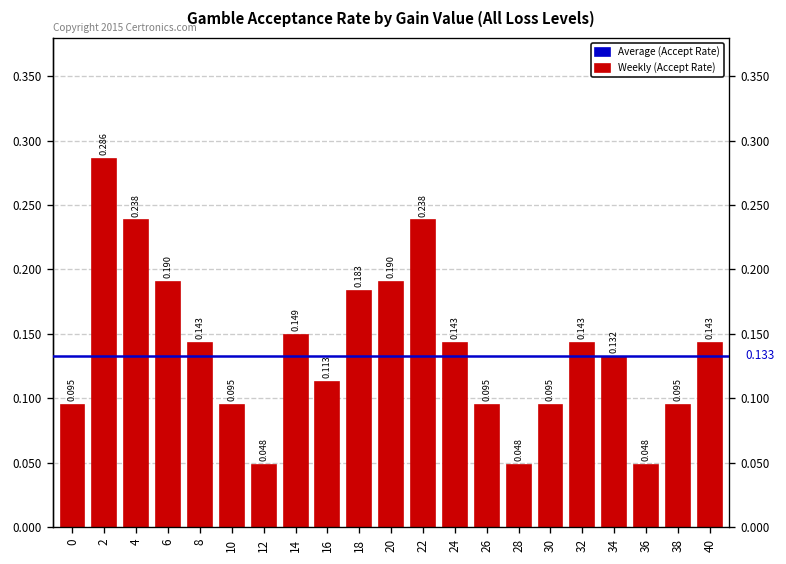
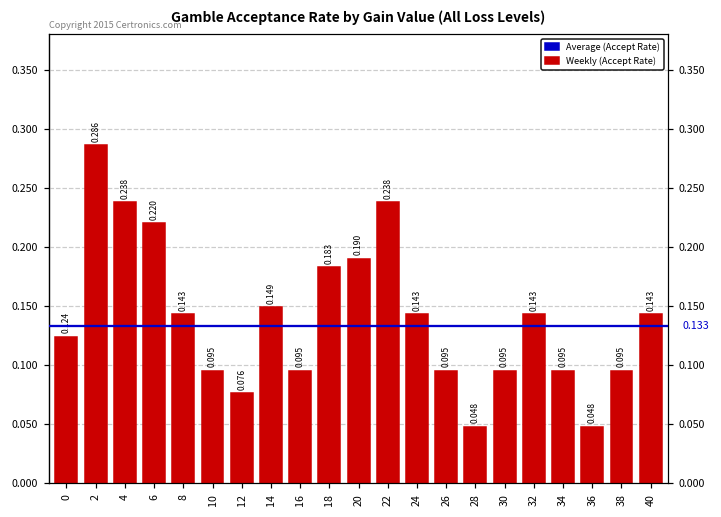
  {
-   "0": 0.095,
+   "0": 0.124,
    "2": 0.286,
    "4": 0.238,
-   "6": 0.190,
+   "6": 0.220,
    "8": 0.143,
    "10": 0.095,
-   "12": 0.048,
+   "12": 0.076,
    "14": 0.149,
-   "16": 0.113,
+   "16": 0.095,
    "18": 0.183,
    "20": 0.190,
    "22": 0.238,
    "24": 0.143,
    "26": 0.095,
    "28": 0.048,
    "30": 0.095,
    "32": 0.143,
-   "34": 0.132,
+   "34": 0.095,
    "36": 0.048,
    "38": 0.095,
    "40": 0.143
  }
